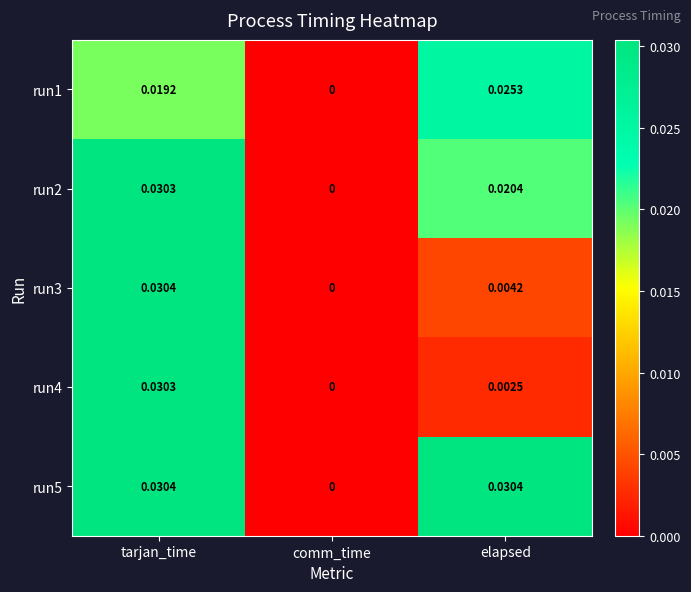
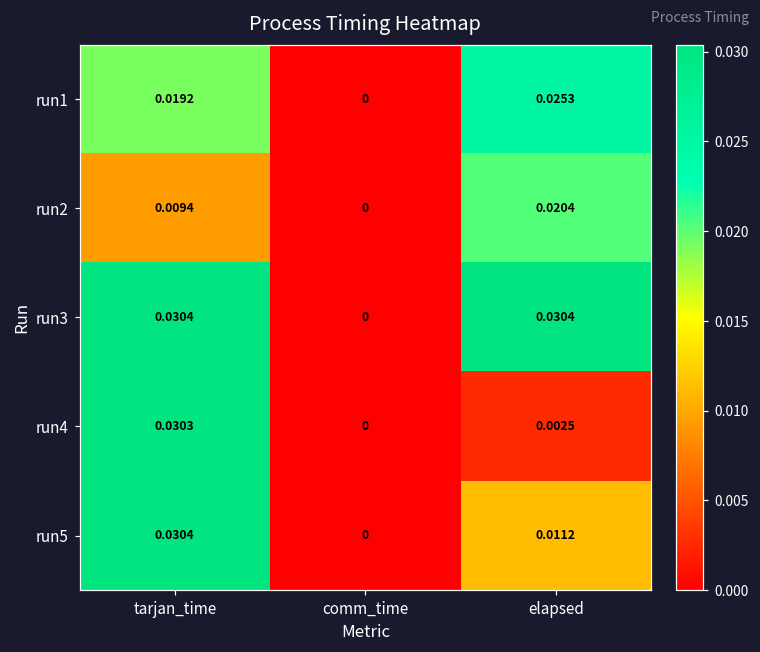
  {
    "run1": {
      "tarjan_time": 0.0192,
      "comm_time": 0,
      "elapsed": 0.0253
    },
    "run2": {
-     "tarjan_time": 0.0303,
+     "tarjan_time": 0.0094,
      "comm_time": 0,
      "elapsed": 0.0204
    },
    "run3": {
      "tarjan_time": 0.0304,
      "comm_time": 0,
-     "elapsed": 0.0042
+     "elapsed": 0.0304
    },
    "run4": {
      "tarjan_time": 0.0303,
      "comm_time": 0,
      "elapsed": 0.0025
    },
    "run5": {
      "tarjan_time": 0.0304,
      "comm_time": 0,
-     "elapsed": 0.0304
+     "elapsed": 0.0112
    }
  }
